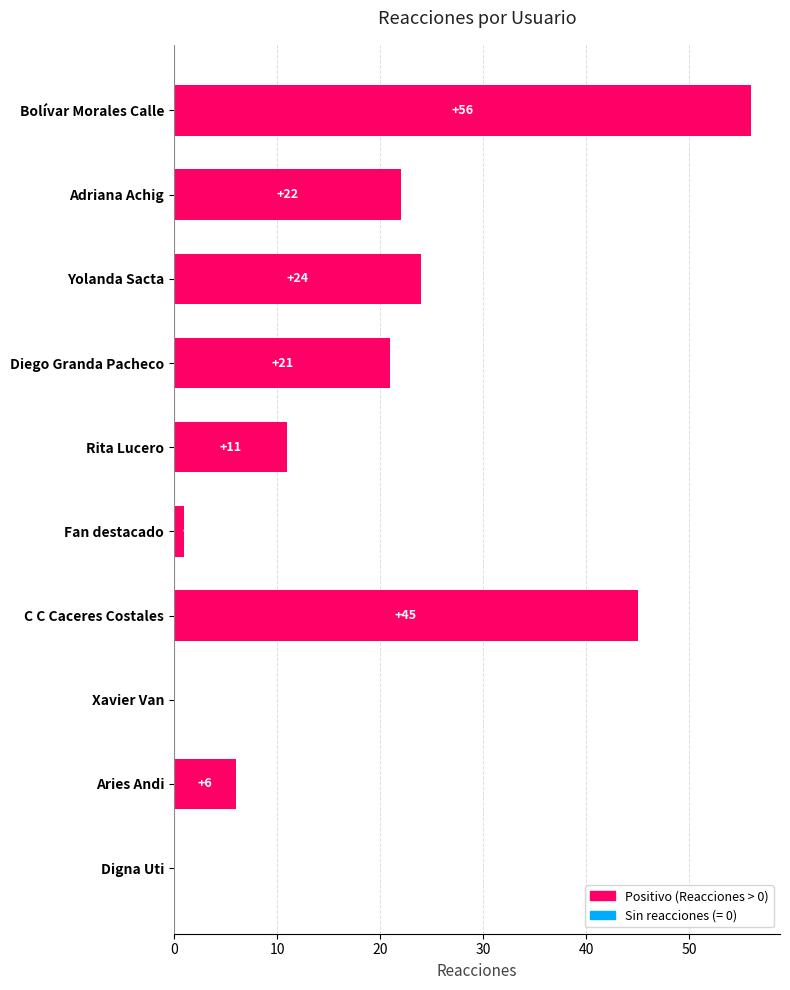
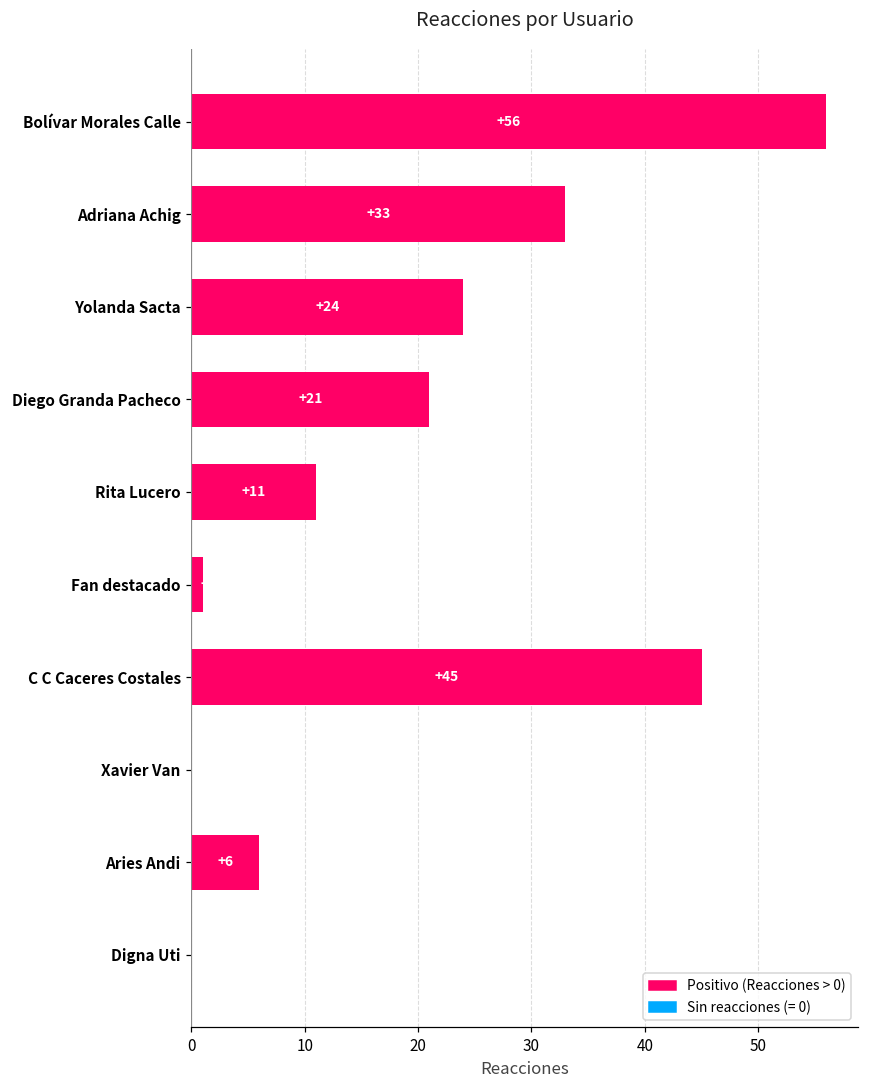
  {
    "Bolívar Morales Calle": "+56",
-   "Adriana Achig": "+22",
+   "Adriana Achig": "+33",
    "Yolanda Sacta": "+24",
    "Diego Granda Pacheco": "+21",
    "Rita Lucero": "+11",
    "C C Caceres Costales": "+45",
    "Aries Andi": "+6"
  }
